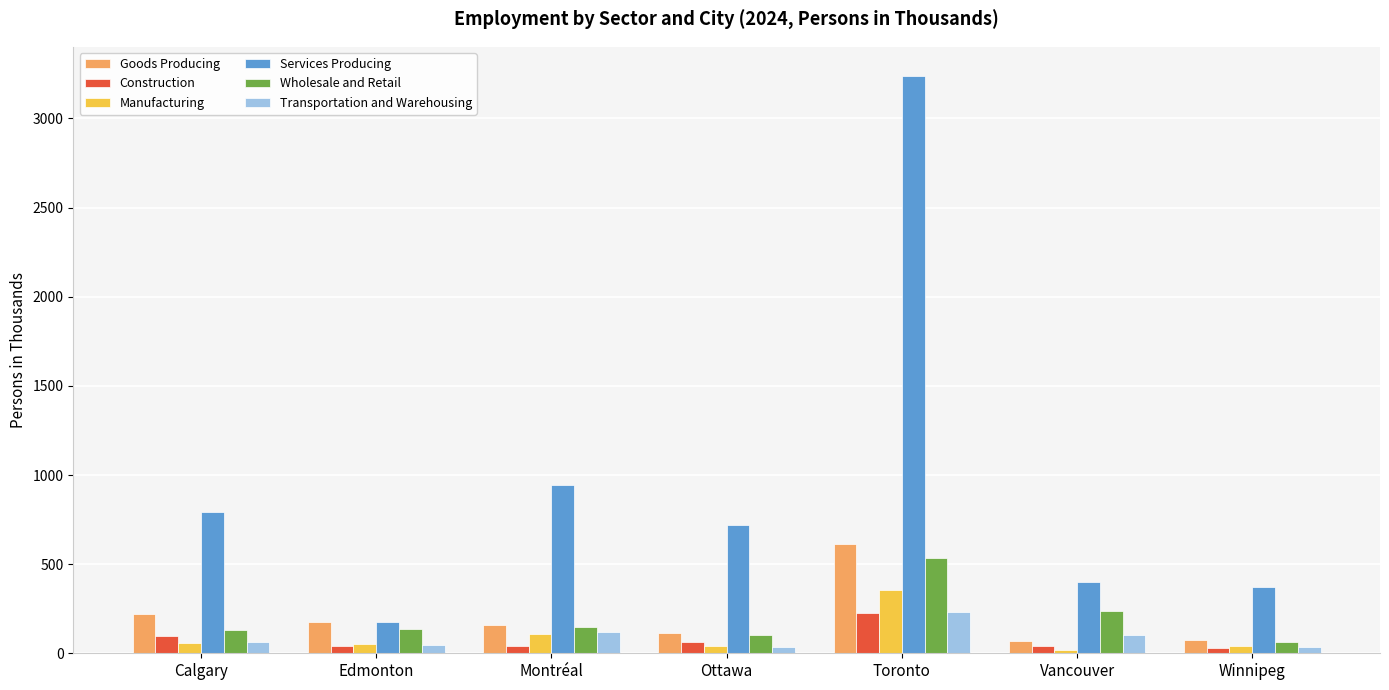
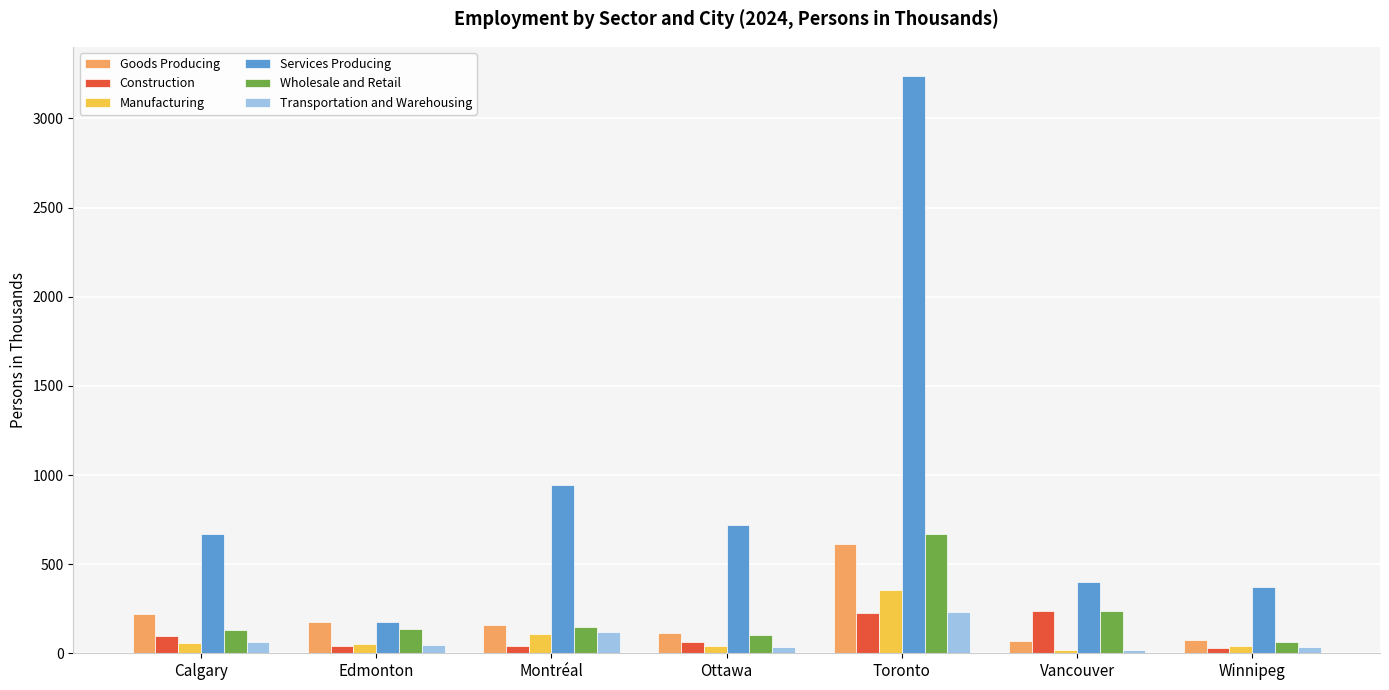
  {
    "Construction": {
      "Calgary": 90,
      "Edmonton": 40,
      "Montréal": 40,
      "Ottawa": 60,
      "Toronto": 220,
-     "Vancouver": 40,
+     "Vancouver": 240,
      "Winnipeg": 30
    },
    "Services Producing": {
-     "Calgary": 790,
+     "Calgary": 670,
      "Edmonton": 170,
      "Montréal": 940,
      "Ottawa": 720,
      "Toronto": 3240,
      "Vancouver": 400,
      "Winnipeg": 370
    },
    "Wholesale and Retail": {
      "Calgary": 130,
      "Edmonton": 140,
      "Montréal": 150,
      "Ottawa": 100,
-     "Toronto": 530,
+     "Toronto": 670,
      "Vancouver": 230,
      "Winnipeg": 60
    },
    "Transportation and Warehousing": {
      "Calgary": 70,
      "Edmonton": 50,
      "Montréal": 120,
      "Ottawa": 30,
      "Toronto": 230,
-     "Vancouver": 100,
+     "Vancouver": 20,
      "Winnipeg": 30
    }
  }
